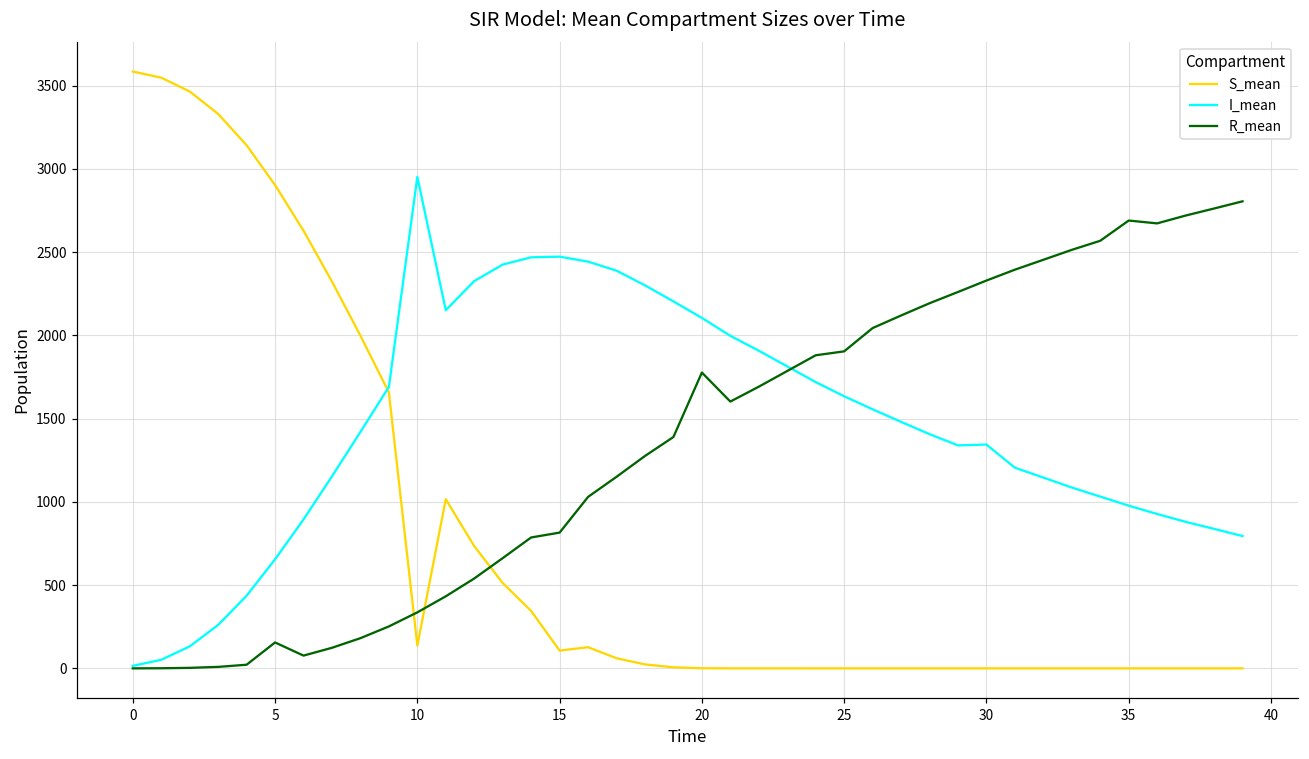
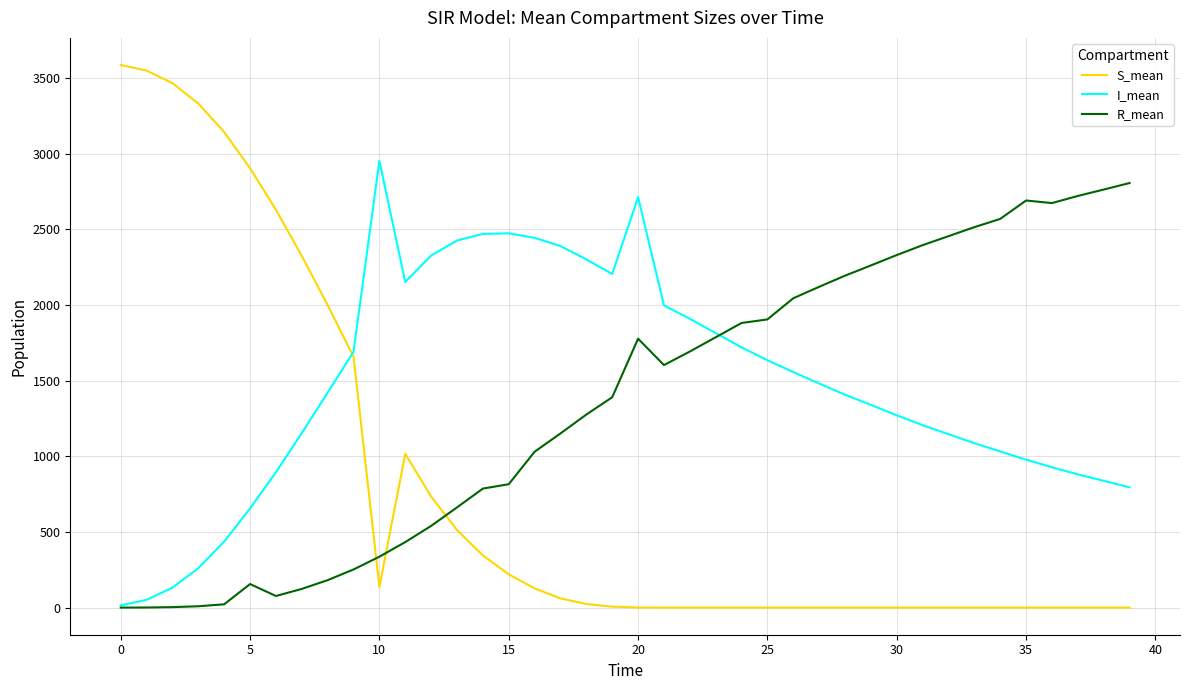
  {
    "S_mean": {
      "0": 3590,
      "5": 2900,
      "10": 140,
-     "15": 110,
+     "15": 220,
      "20": 0,
      "25": 0,
      "30": 0,
      "35": 0
    },
    "I_mean": {
      "5": 660,
      "10": 2950,
      "15": 2470,
-     "20": 2110,
+     "20": 2710,
      "25": 1630,
-     "30": 1340,
+     "30": 1270,
      "35": 980
    },
    "R_mean": {
      "5": 160,
      "10": 340,
      "15": 820,
      "20": 1780,
      "25": 1900,
      "30": 2330,
      "35": 2690
    }
  }
